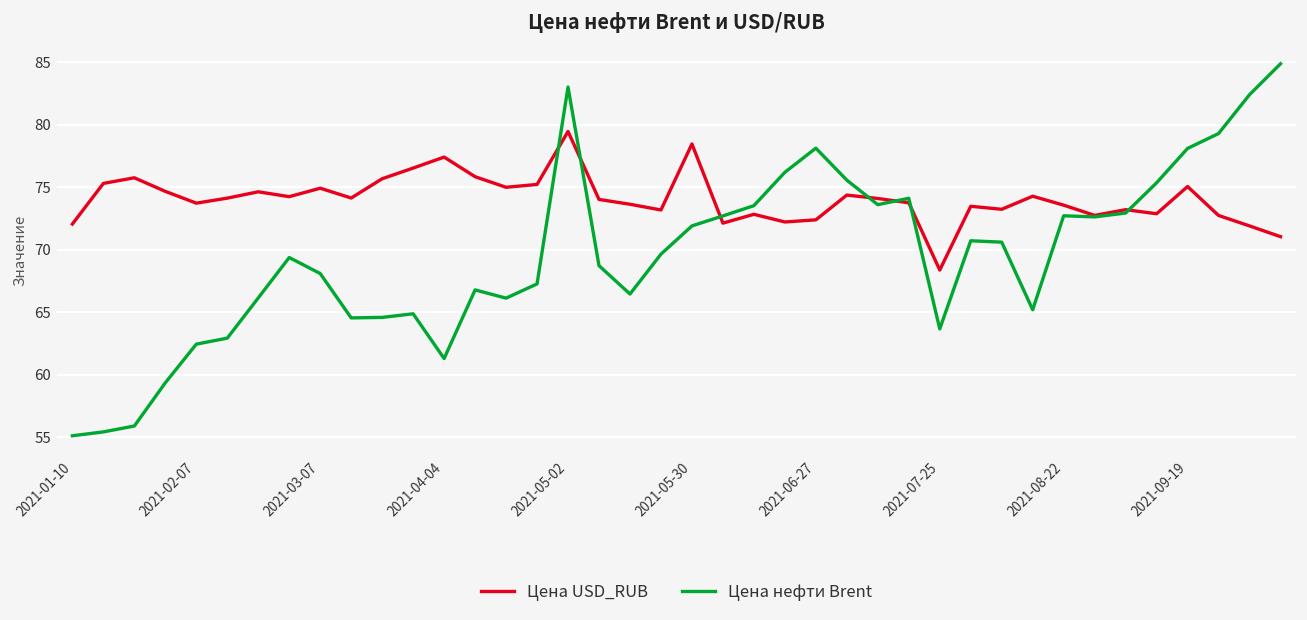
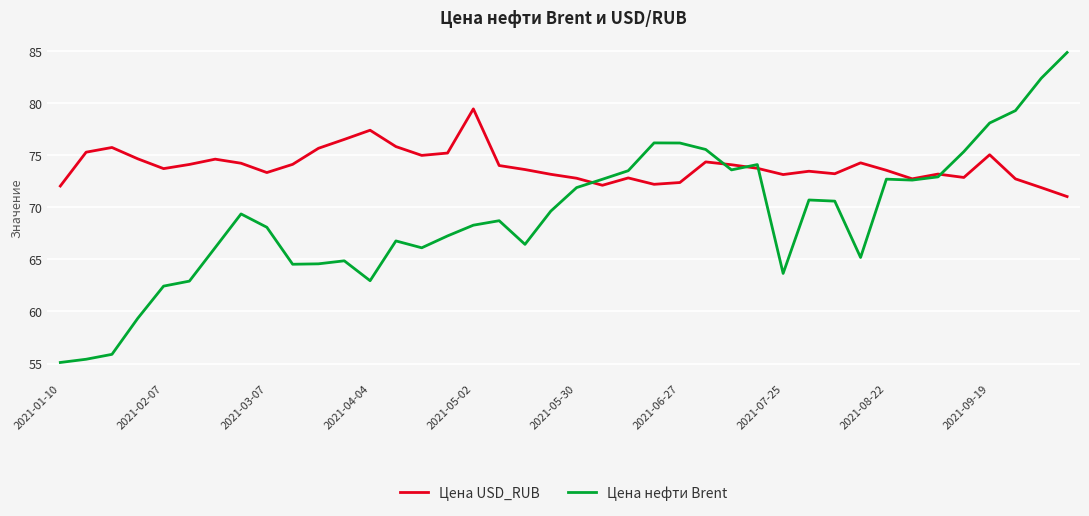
  {
    "Цена USD_RUB": {
      "2021-01-10": 72.0,
      "2021-02-07": 73.7,
-     "2021-03-07": 74.9,
+     "2021-03-07": 73.3,
      "2021-04-04": 77.4,
      "2021-05-02": 79.4,
-     "2021-05-30": 78.4,
+     "2021-05-30": 72.8,
      "2021-06-27": 72.4,
-     "2021-07-25": 68.4,
+     "2021-07-25": 73.1,
      "2021-08-22": 73.6,
      "2021-09-19": 75.0
    },
    "Цена нефти Brent": {
      "2021-01-10": 55.1,
      "2021-02-07": 62.4,
      "2021-03-07": 68.1,
-     "2021-04-04": 61.3,
-     "2021-05-02": 83.0,
+     "2021-04-04": 63.0,
+     "2021-05-02": 68.3,
      "2021-05-30": 71.9,
-     "2021-06-27": 78.1,
+     "2021-06-27": 76.2,
      "2021-07-25": 63.7,
      "2021-08-22": 72.7,
      "2021-09-19": 78.1
    }
  }
